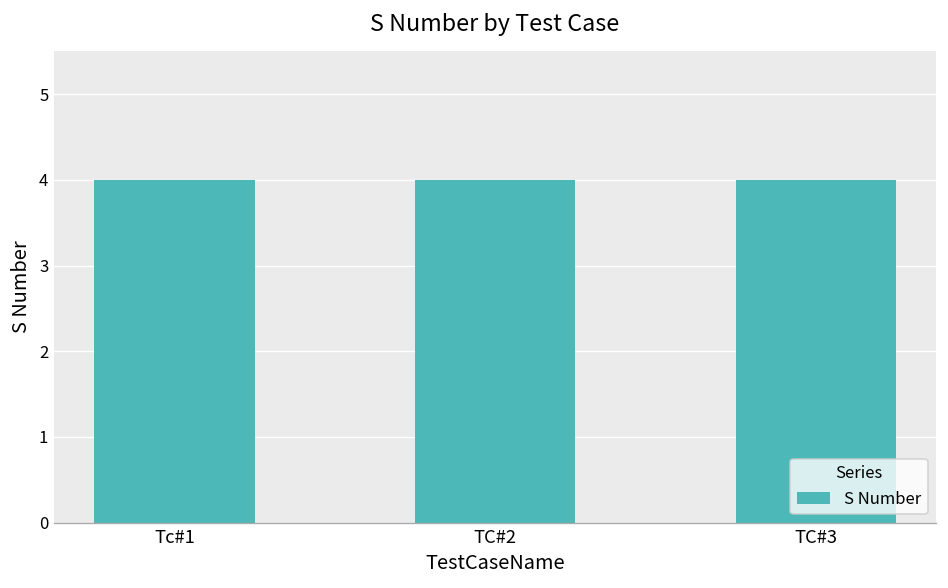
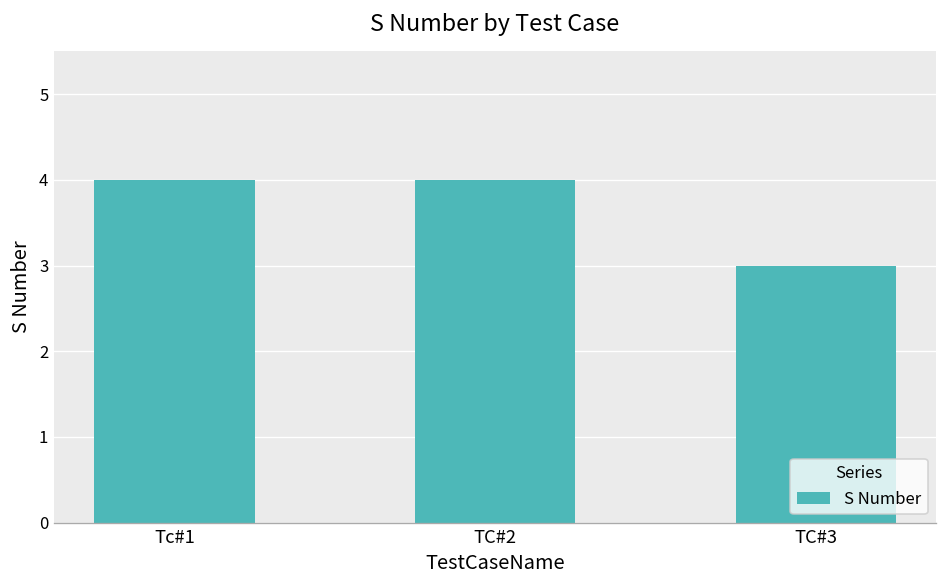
  {
    "Tc#1": 4,
    "TC#2": 4,
-   "TC#3": 4
+   "TC#3": 3
  }
